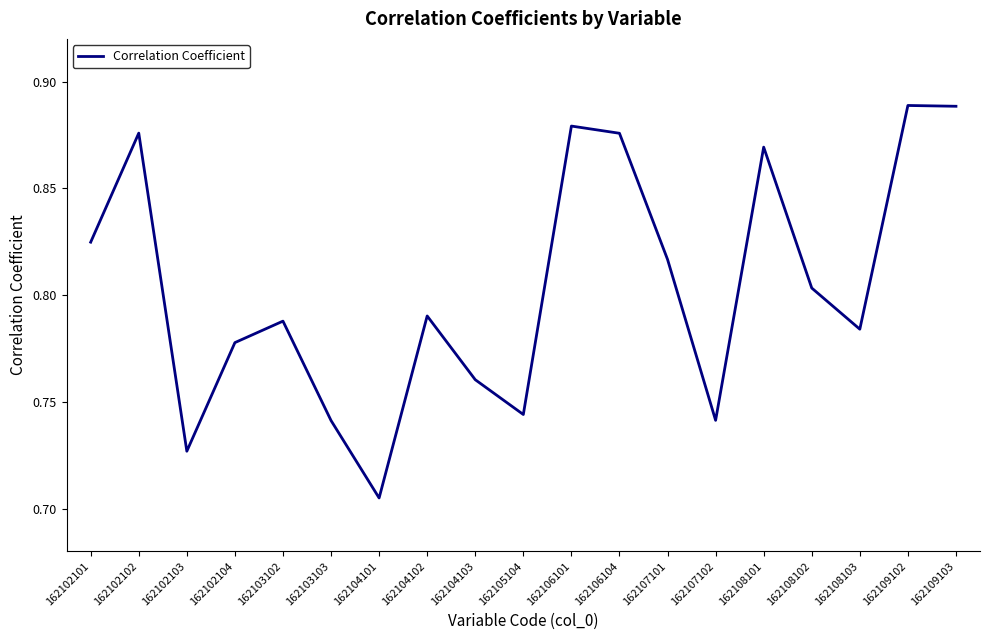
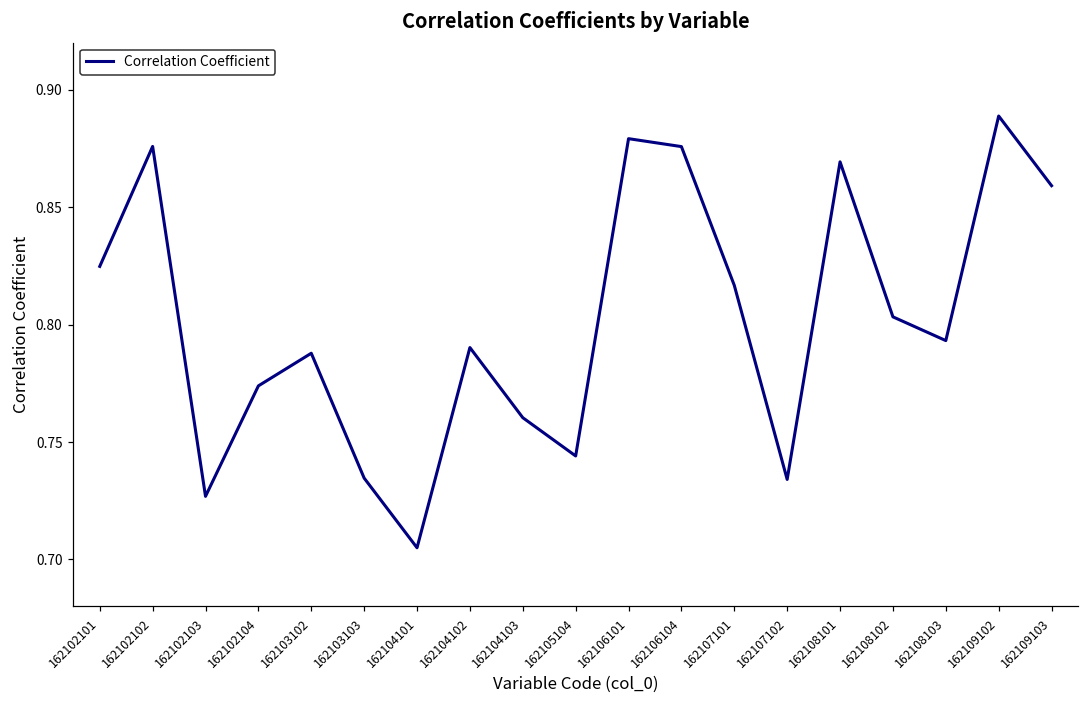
  {
    "162102101": 0.825,
    "162102102": 0.876,
    "162102103": 0.727,
-   "162102104": 0.778,
+   "162102104": 0.774,
    "162103102": 0.788,
-   "162103103": 0.741,
+   "162103103": 0.735,
    "162104101": 0.705,
    "162104102": 0.790,
    "162104103": 0.760,
    "162105104": 0.744,
    "162106101": 0.879,
    "162106104": 0.876,
    "162107101": 0.817,
-   "162107102": 0.741,
+   "162107102": 0.734,
    "162108101": 0.869,
    "162108102": 0.803,
-   "162108103": 0.784,
+   "162108103": 0.793,
    "162109102": 0.889,
-   "162109103": 0.888
+   "162109103": 0.859
  }
